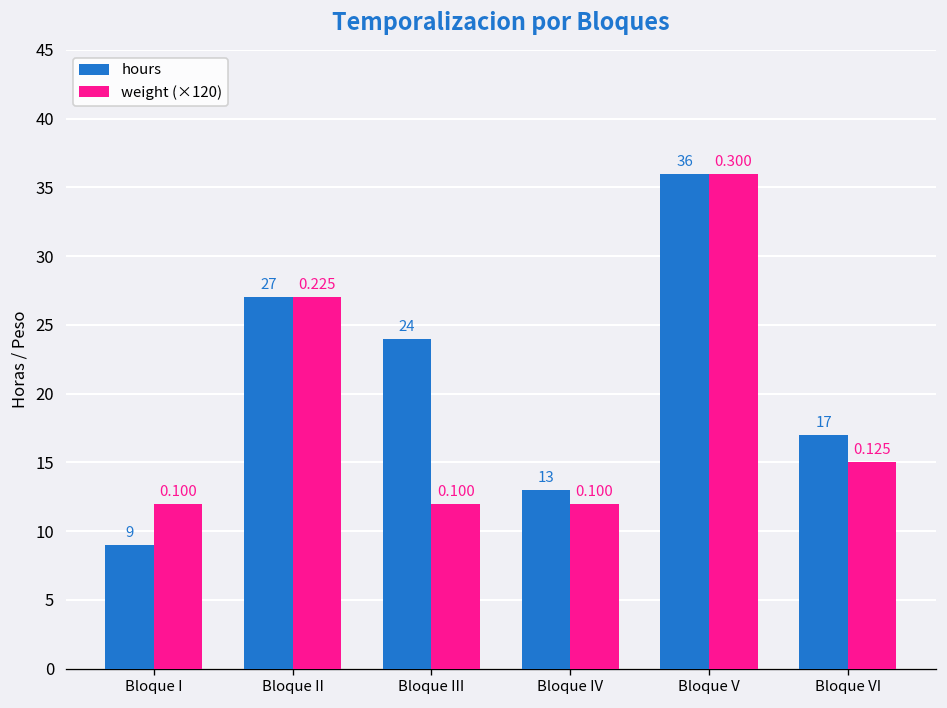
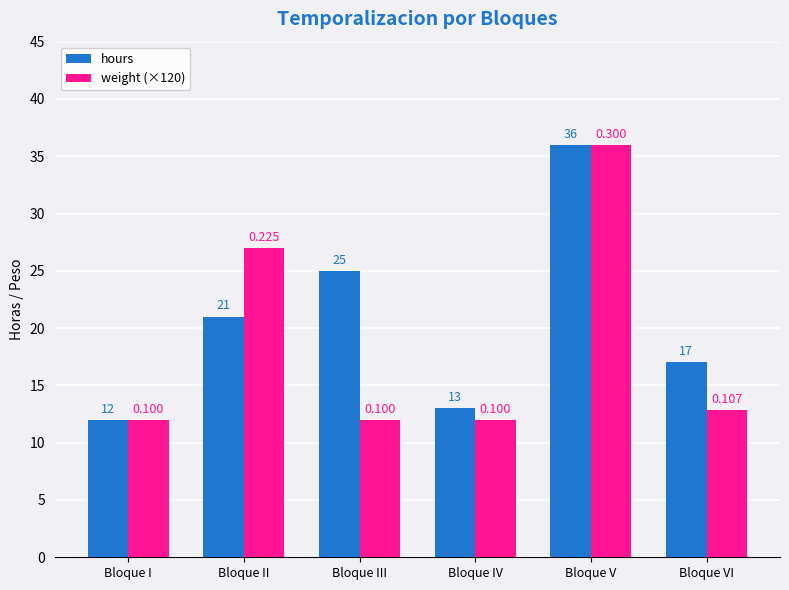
  {
    "hours": {
-     "Bloque I": 9,
-     "Bloque II": 27,
-     "Bloque III": 24,
+     "Bloque I": 12,
+     "Bloque II": 21,
+     "Bloque III": 25,
      "Bloque IV": 13,
      "Bloque V": 36,
      "Bloque VI": 17
    },
    "weight (×120)": {
-     "Bloque VI": 0.125
+     "Bloque VI": 0.107
    }
  }
